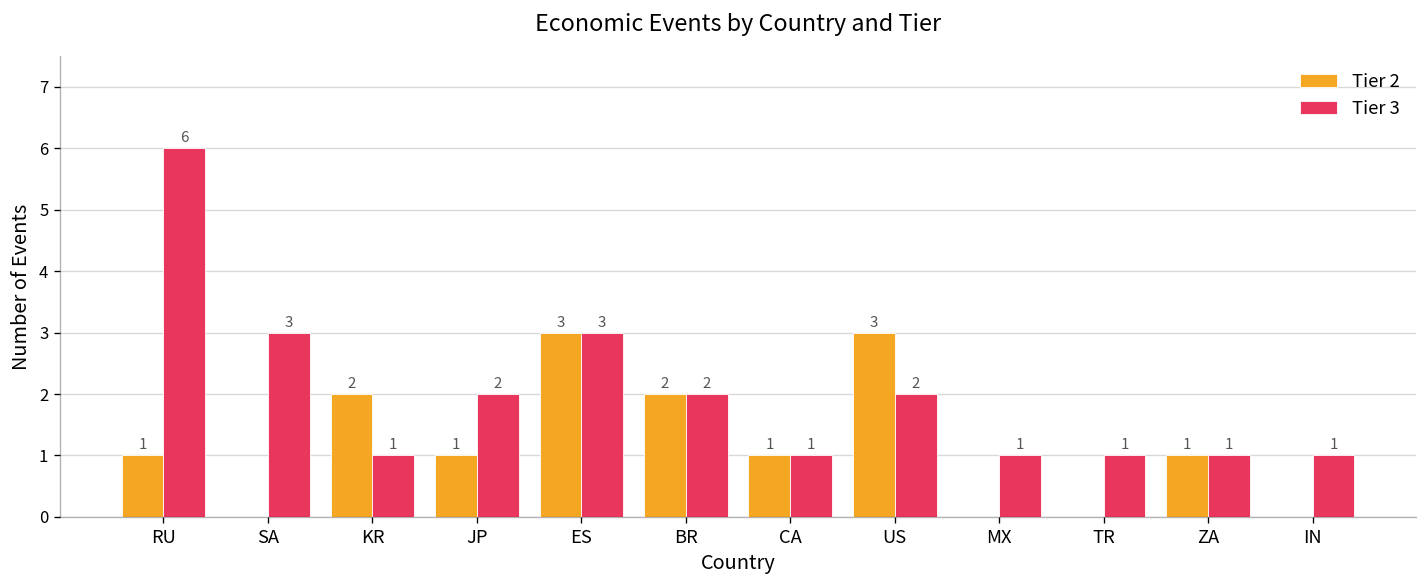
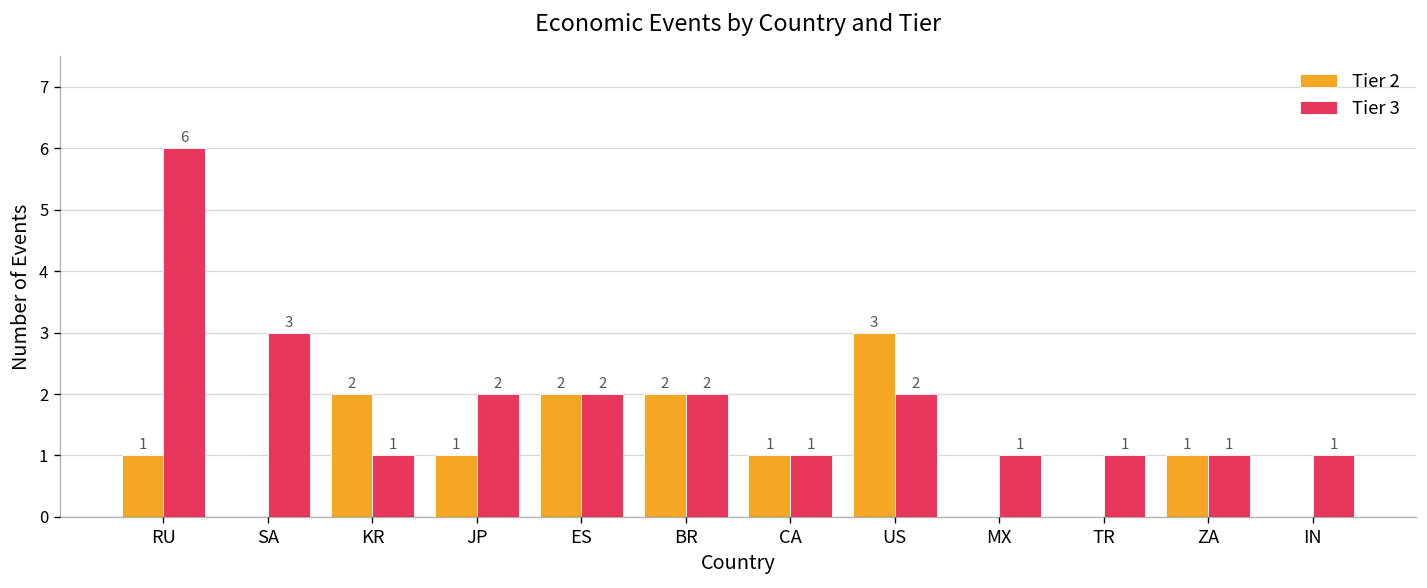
  {
    "Tier 2": {
      "RU": 1,
      "KR": 2,
      "JP": 1,
-     "ES": 3,
+     "ES": 2,
      "BR": 2,
      "CA": 1,
      "US": 3,
      "ZA": 1
    },
    "Tier 3": {
      "RU": 6,
      "SA": 3,
      "KR": 1,
      "JP": 2,
-     "ES": 3,
+     "ES": 2,
      "BR": 2,
      "CA": 1,
      "US": 2,
      "MX": 1,
      "TR": 1,
      "ZA": 1,
      "IN": 1
    }
  }
